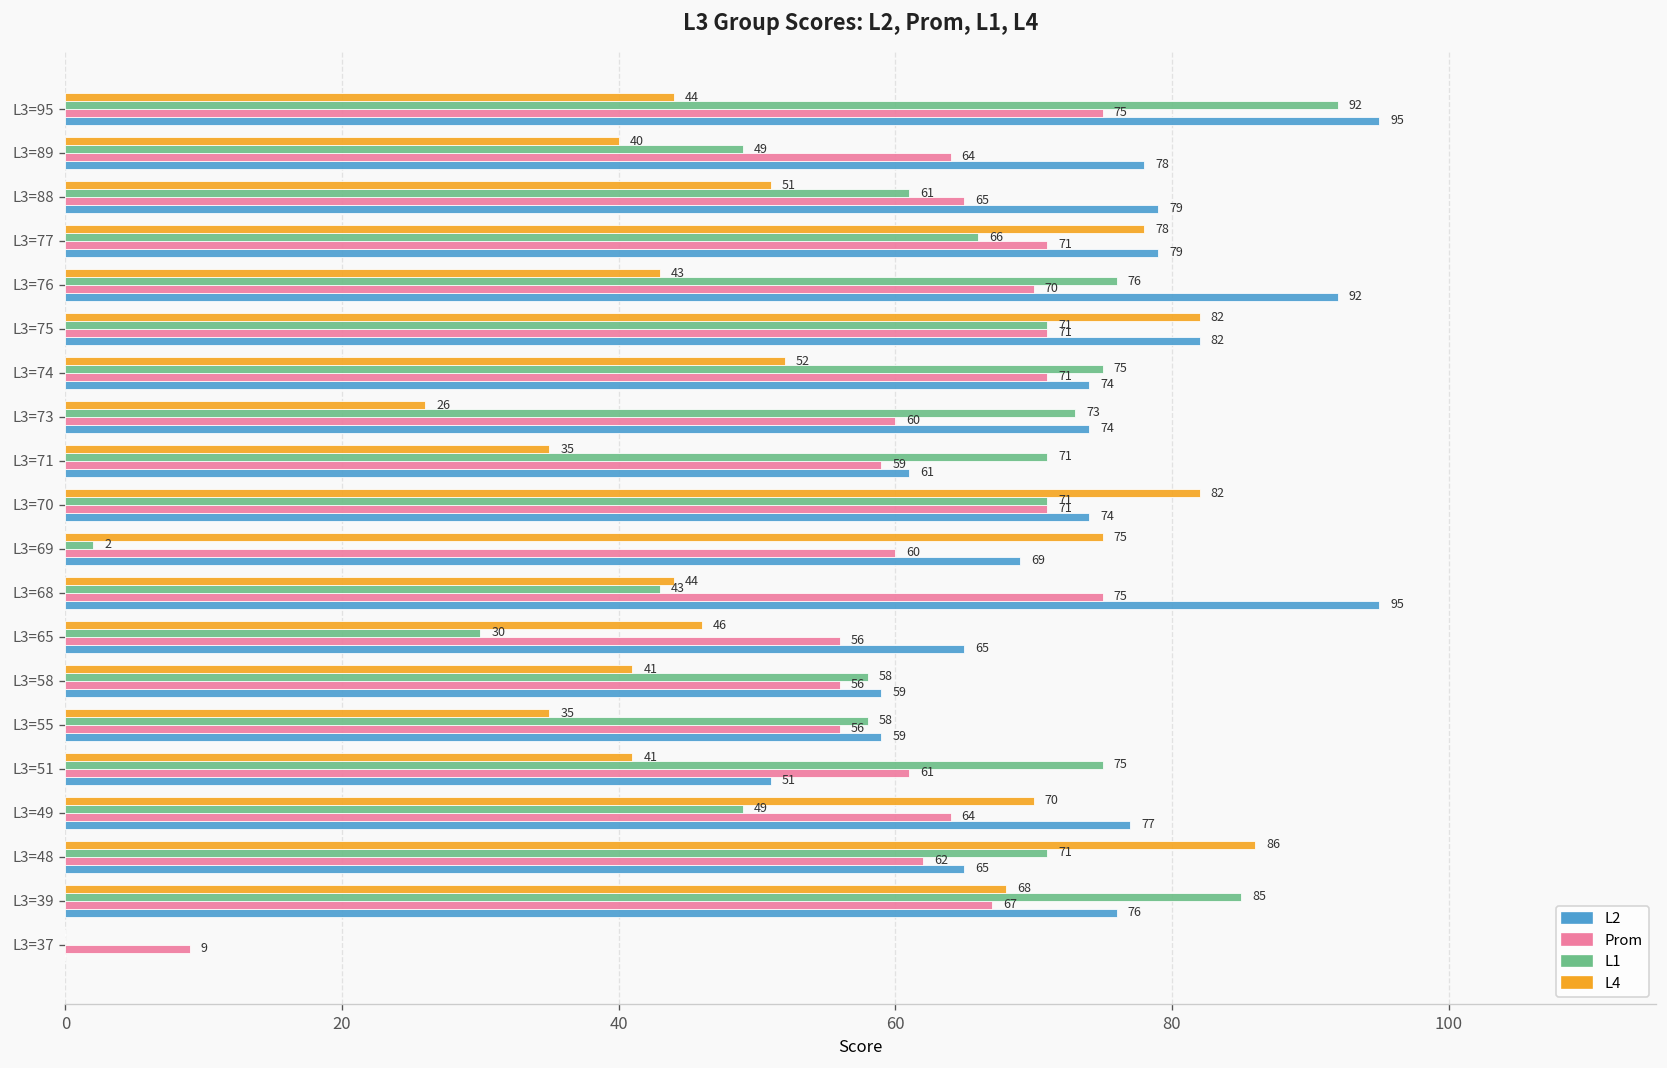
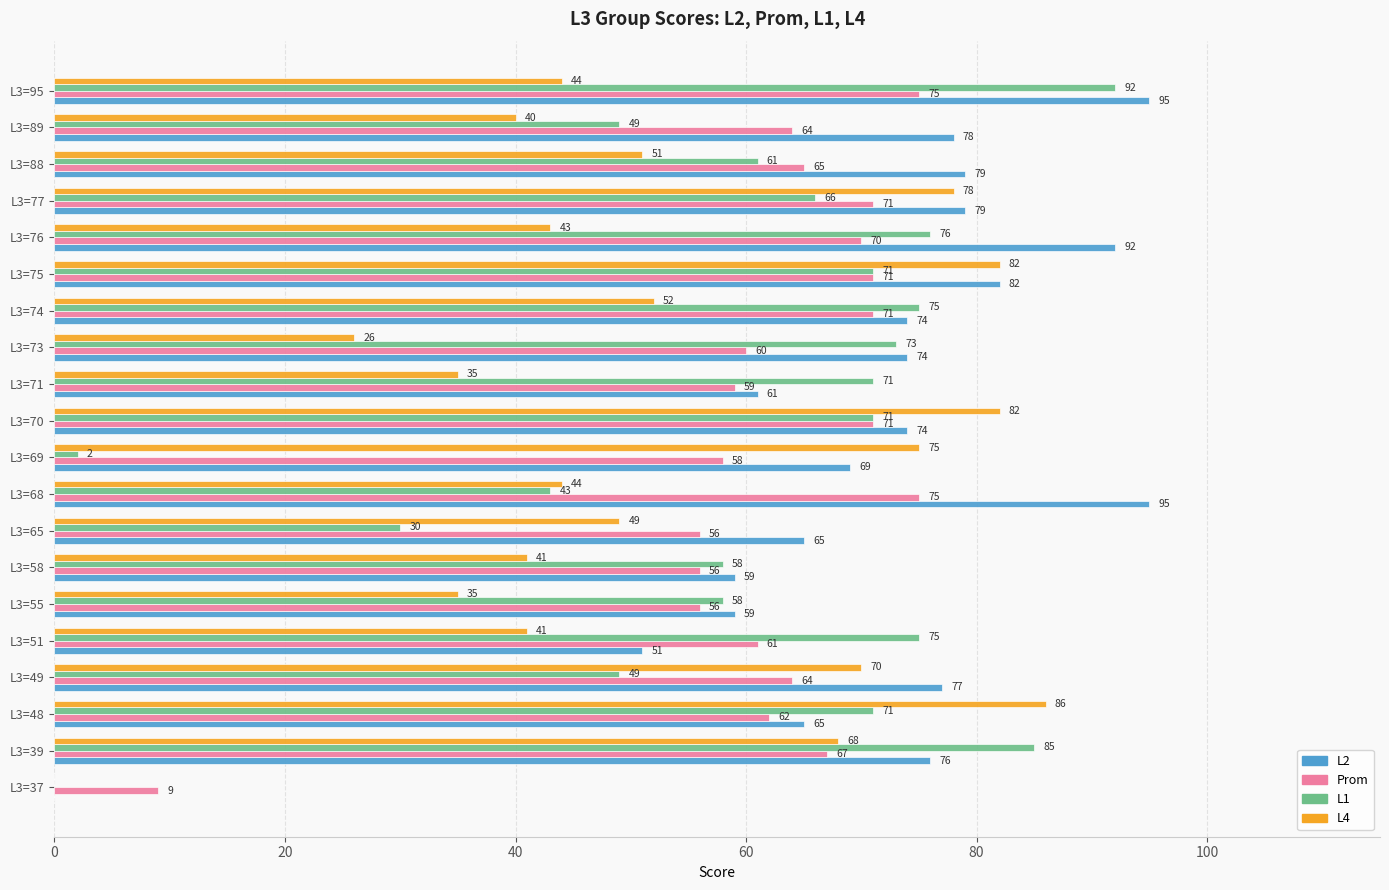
  {
    "L2": {
      "L3=95": 95,
      "L3=89": 78,
      "L3=88": 79,
      "L3=77": 79,
      "L3=76": 92,
      "L3=75": 82,
      "L3=74": 74,
      "L3=73": 74,
      "L3=71": 61,
      "L3=70": 74,
      "L3=69": 69,
      "L3=68": 95,
      "L3=65": 65,
      "L3=58": 59,
      "L3=55": 59,
      "L3=51": 51,
      "L3=49": 77,
      "L3=48": 65,
      "L3=39": 76
    },
    "Prom": {
      "L3=95": 75,
      "L3=89": 64,
      "L3=88": 65,
      "L3=77": 71,
      "L3=76": 70,
      "L3=74": 71,
      "L3=73": 60,
      "L3=71": 59,
-     "L3=69": 60,
+     "L3=69": 58,
      "L3=68": 75,
      "L3=65": 56,
      "L3=58": 56,
      "L3=55": 56,
      "L3=51": 61,
      "L3=49": 64,
      "L3=48": 62,
      "L3=39": 67,
      "L3=37": 9
    },
    "L1": {
      "L3=95": 92,
      "L3=89": 49,
      "L3=88": 61,
      "L3=77": 66,
      "L3=76": 76,
      "L3=74": 75,
      "L3=73": 73,
      "L3=71": 71,
      "L3=69": 2,
      "L3=68": 43,
      "L3=65": 30,
      "L3=58": 58,
      "L3=55": 58,
      "L3=51": 75,
      "L3=49": 49,
      "L3=48": 71,
      "L3=39": 85
    },
    "L4": {
      "L3=95": 44,
      "L3=89": 40,
      "L3=88": 51,
      "L3=77": 78,
      "L3=76": 43,
      "L3=75": 82,
      "L3=74": 52,
      "L3=73": 26,
      "L3=71": 35,
      "L3=70": 82,
      "L3=69": 75,
      "L3=68": 44,
-     "L3=65": 46,
+     "L3=65": 49,
      "L3=58": 41,
      "L3=55": 35,
      "L3=51": 41,
      "L3=49": 70,
      "L3=48": 86,
      "L3=39": 68
    }
  }
